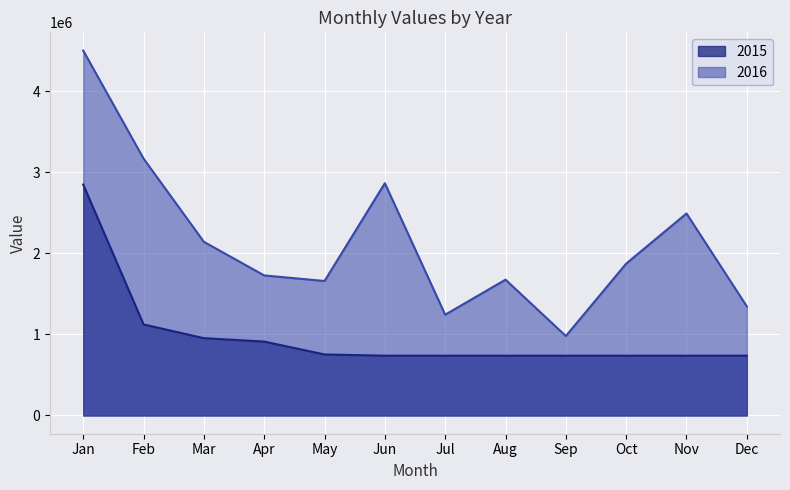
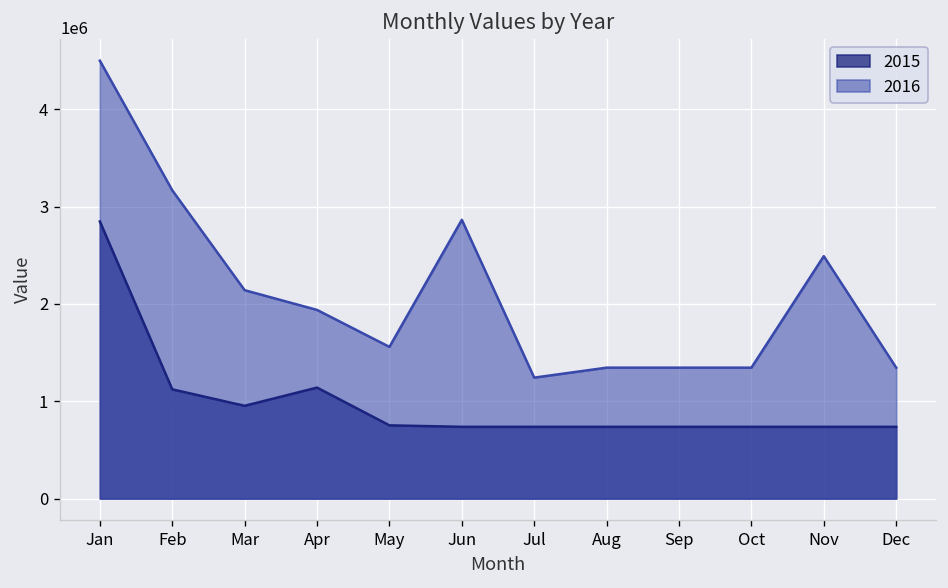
  {
    "2015": {
      "Jan": 2800000,
      "Feb": 1100000,
      "Mar": 1000000,
-     "Apr": 900000,
+     "Apr": 1100000,
      "May": 800000,
      "Jun": 700000,
      "Jul": 700000,
      "Aug": 700000,
      "Sep": 700000,
      "Oct": 700000,
      "Nov": 700000,
      "Dec": 700000
    },
    "2016": {
      "Jan": 4500000,
      "Feb": 3200000,
      "Mar": 2100000,
-     "Apr": 1700000,
-     "May": 1700000,
+     "Apr": 1900000,
+     "May": 1600000,
      "Jun": 2900000,
      "Jul": 1200000,
-     "Aug": 1700000,
-     "Sep": 1000000,
-     "Oct": 1900000,
+     "Aug": 1300000,
+     "Sep": 1300000,
+     "Oct": 1300000,
      "Nov": 2500000,
      "Dec": 1300000
    }
  }
